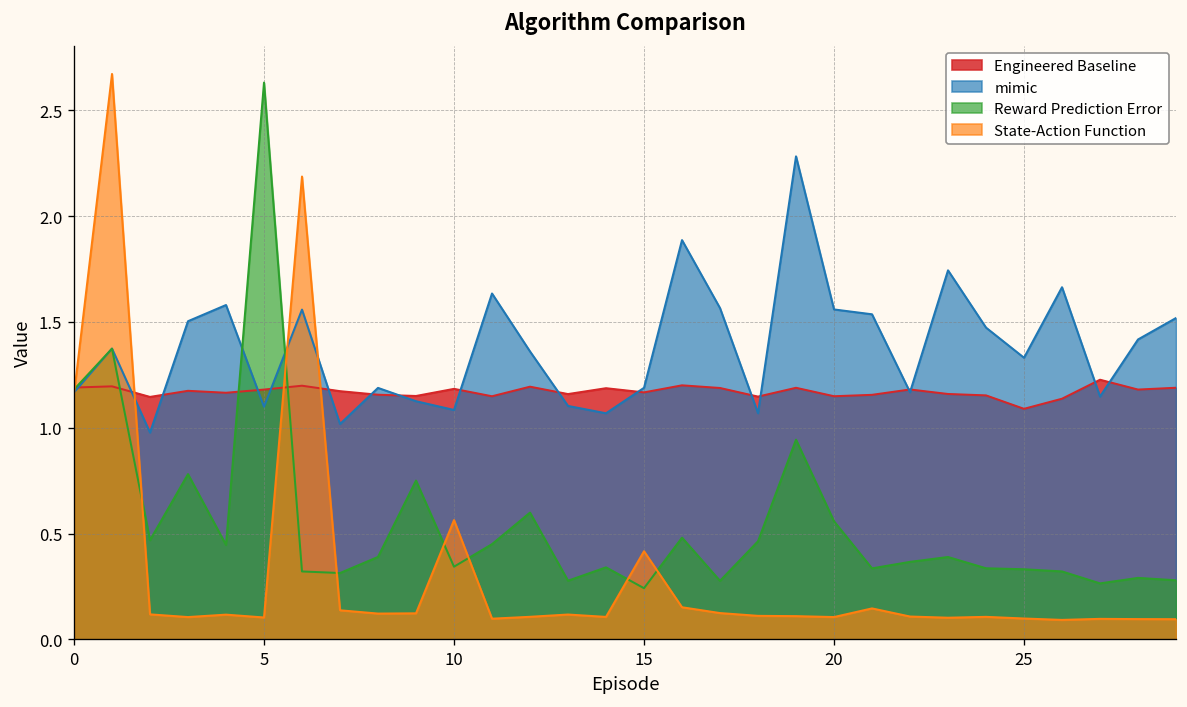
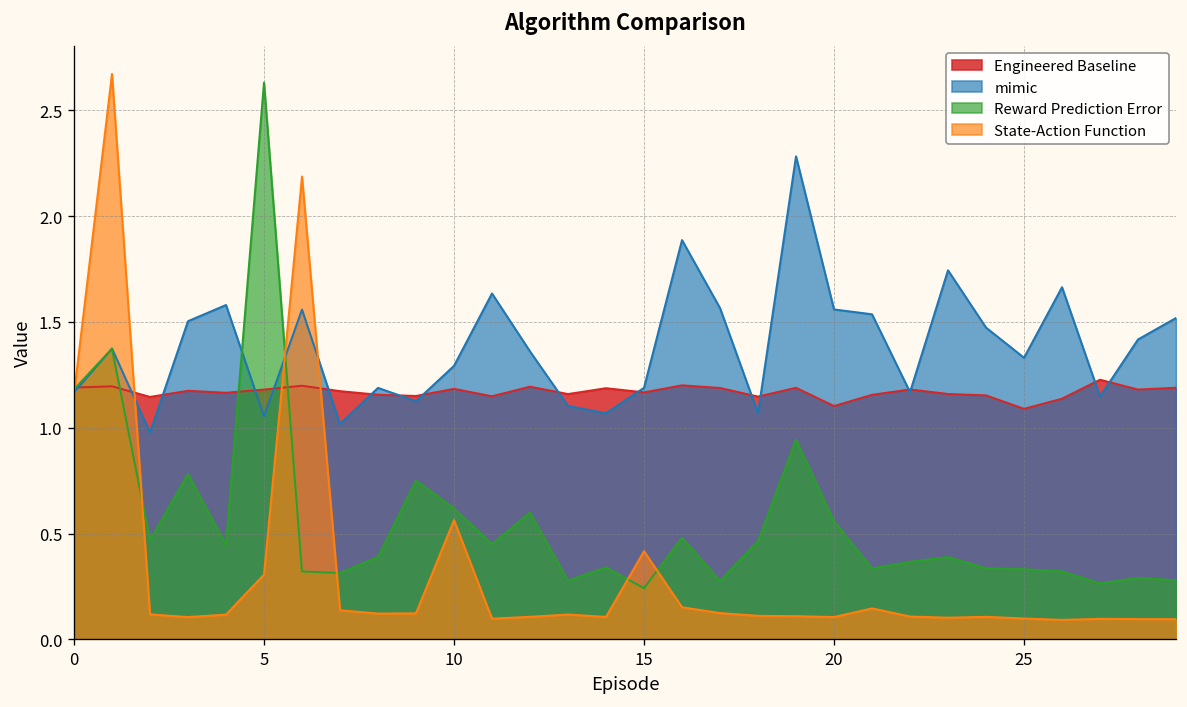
  {
    "Engineered Baseline": {
      "5": 1.18,
      "10": 1.18,
      "15": 1.17,
-     "20": 1.15,
+     "20": 1.10,
      "25": 1.09
    },
    "mimic": {
-     "5": 1.10,
-     "10": 1.08,
+     "5": 1.05,
+     "10": 1.29,
      "15": 1.19,
      "20": 1.56,
      "25": 1.33
    },
    "Reward Prediction Error": {
      "5": 2.63,
-     "10": 0.34,
+     "10": 0.62,
      "15": 0.24,
      "20": 0.56,
      "25": 0.33
    },
    "State-Action Function": {
-     "5": 0.10,
+     "5": 0.31,
      "10": 0.56,
      "15": 0.42,
      "20": 0.11,
      "25": 0.10
    }
  }
